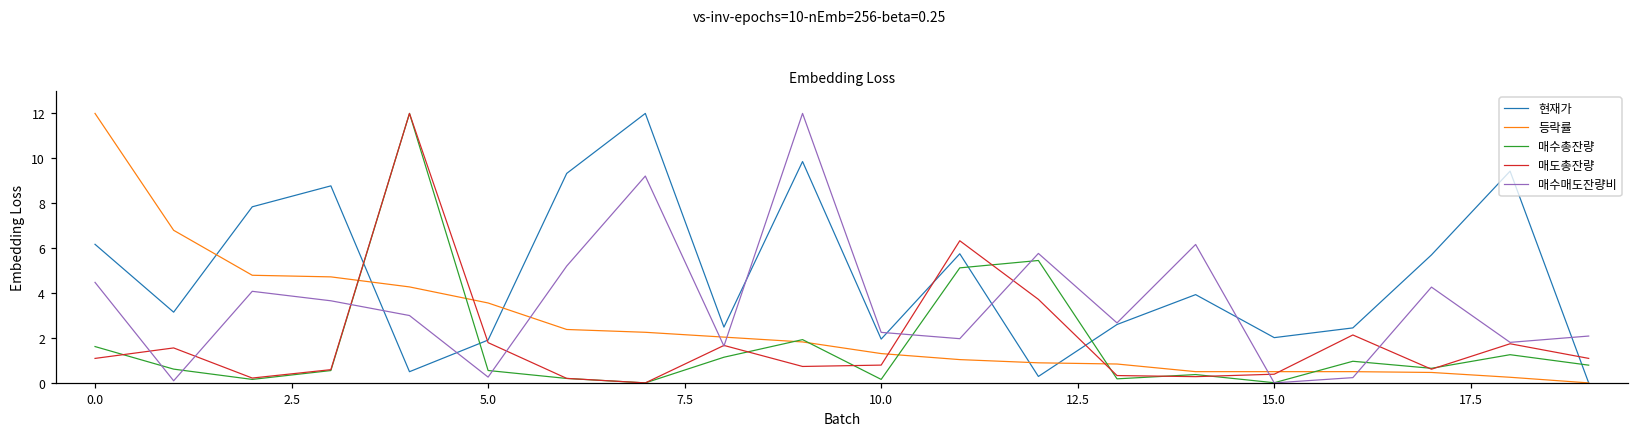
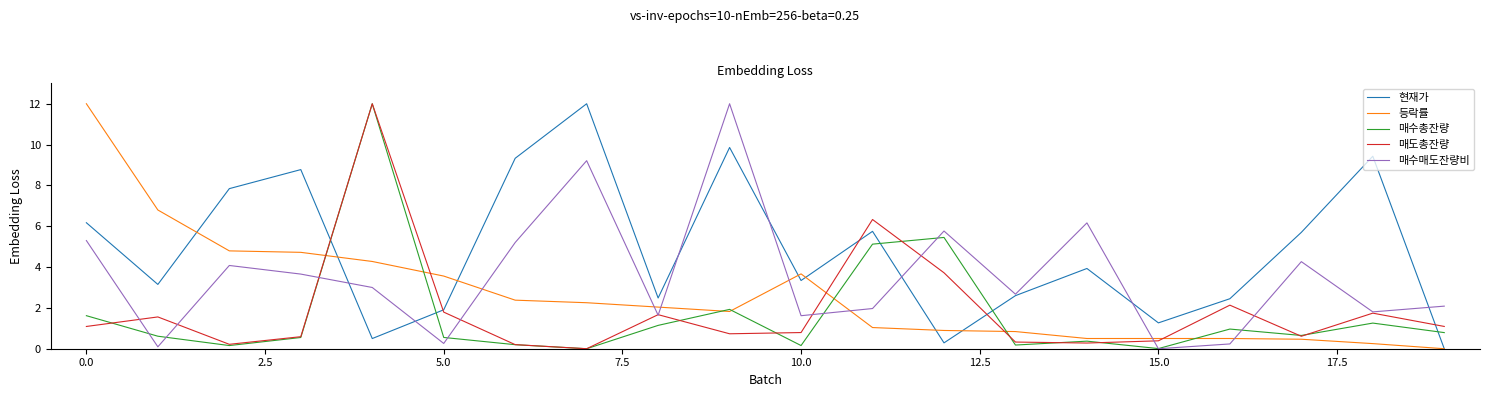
  {
    "현재가": {
      "0.0": 6.2,
-     "10.0": 2.0,
-     "15.0": 2.0
+     "10.0": 3.3,
+     "15.0": 1.3
    },
    "등락률": {
      "0.0": 12.0,
      "5.0": 3.6,
-     "10.0": 1.3
+     "10.0": 3.7
    },
    "매수총잔량": {
      "0.0": 1.6,
      "5.0": 0.6,
      "10.0": 0.2
    },
    "매도총잔량": {
      "0.0": 1.1,
      "10.0": 0.8
    },
    "매수매도잔량비": {
-     "0.0": 4.5,
+     "0.0": 5.3,
      "5.0": 0.3,
-     "10.0": 2.3
+     "10.0": 1.6
    }
  }
